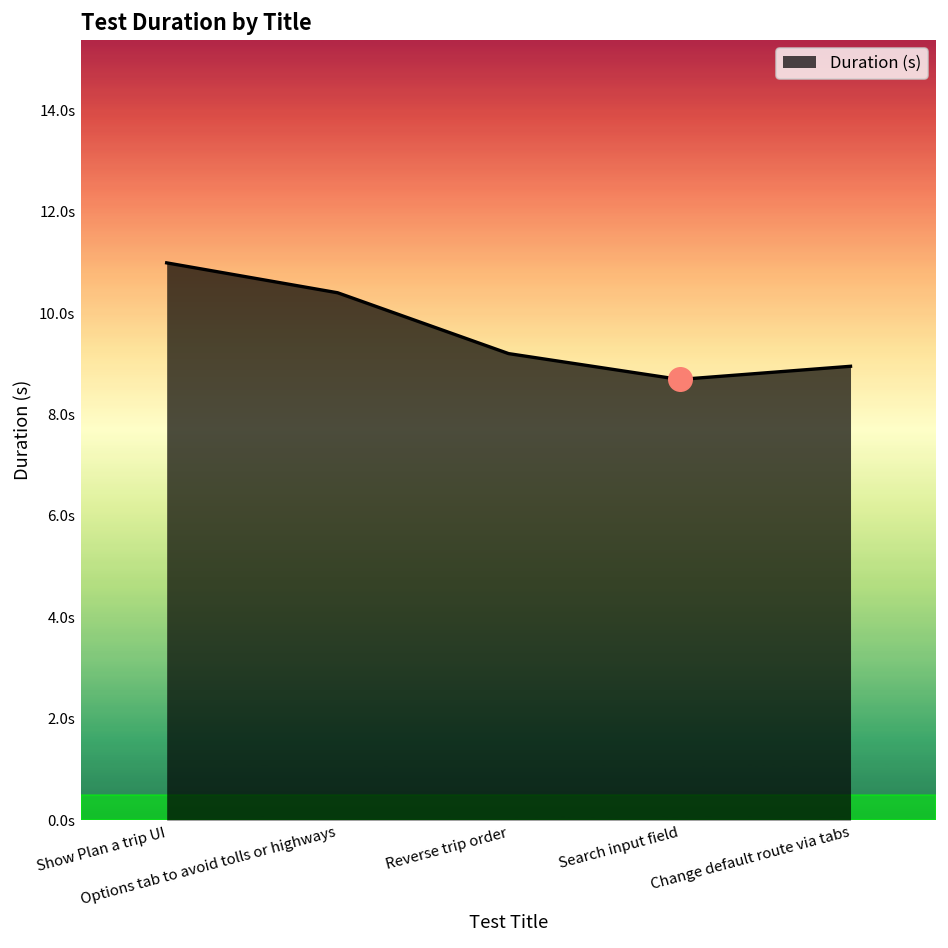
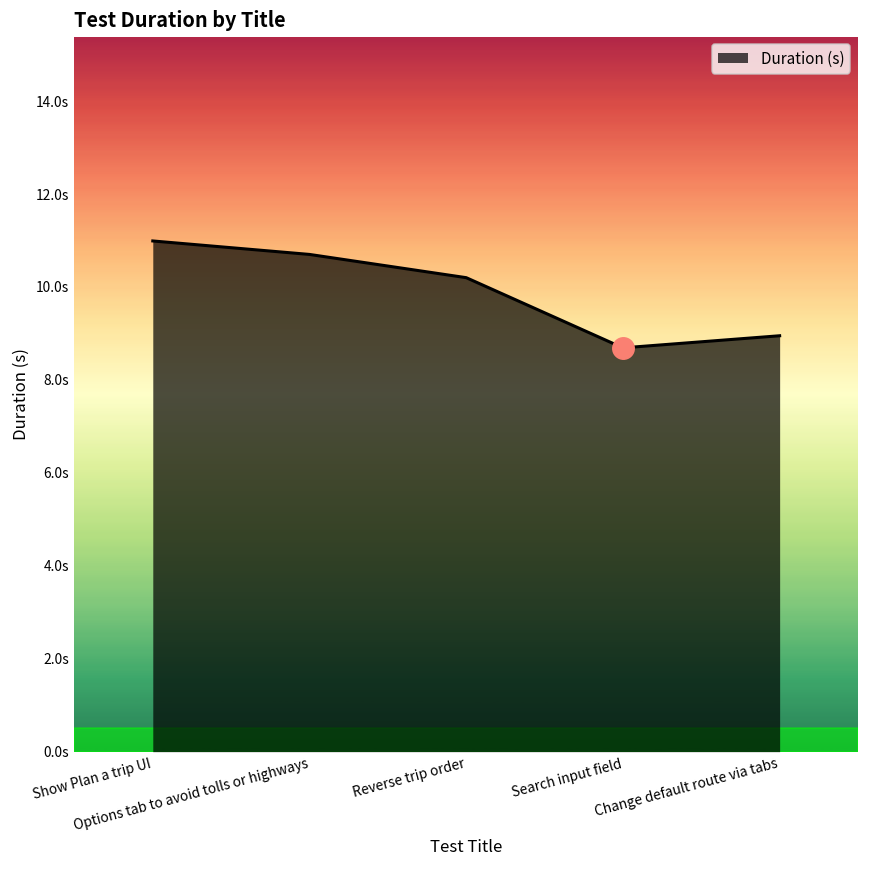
  {
    "Duration (s)": {
      "Show Plan a trip UI": "11.0s",
-     "Options tab to avoid tolls or highways": "10.4s",
-     "Reverse trip order": "9.2s",
+     "Options tab to avoid tolls or highways": "10.7s",
+     "Reverse trip order": "10.2s",
      "Change default route via tabs": "9.0s"
    }
  }
